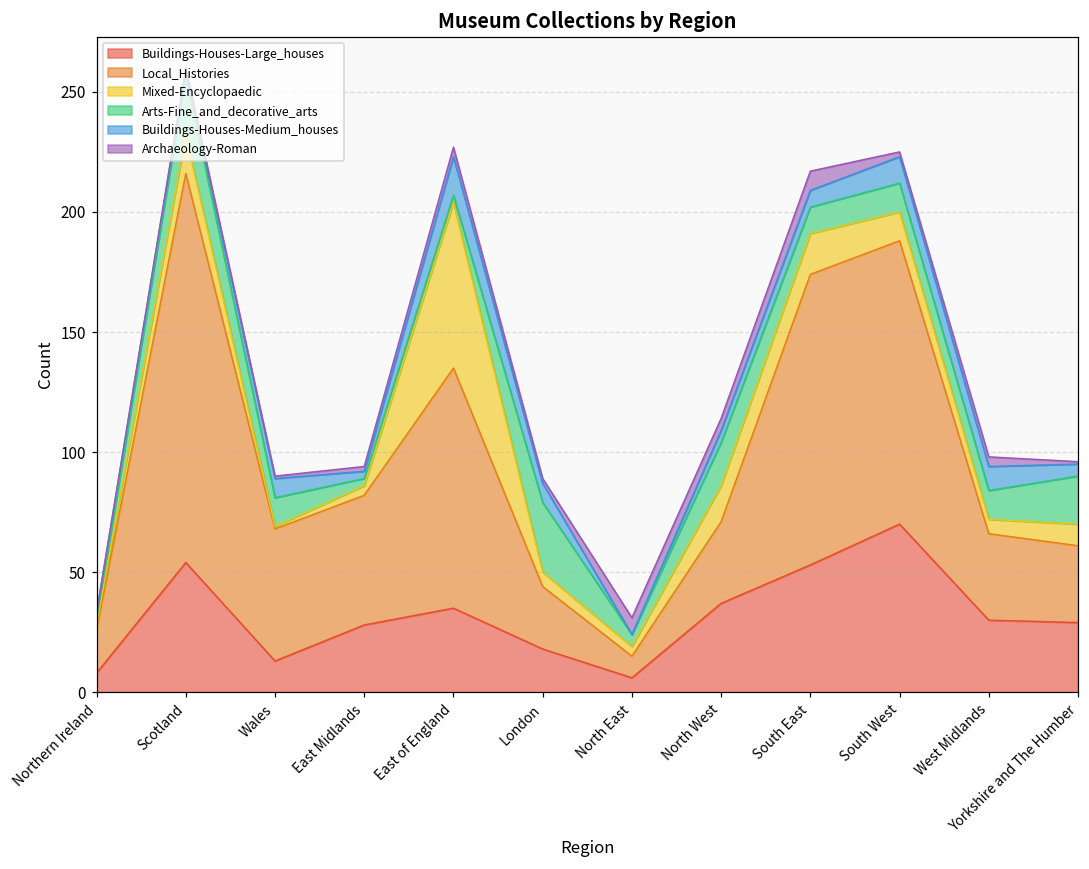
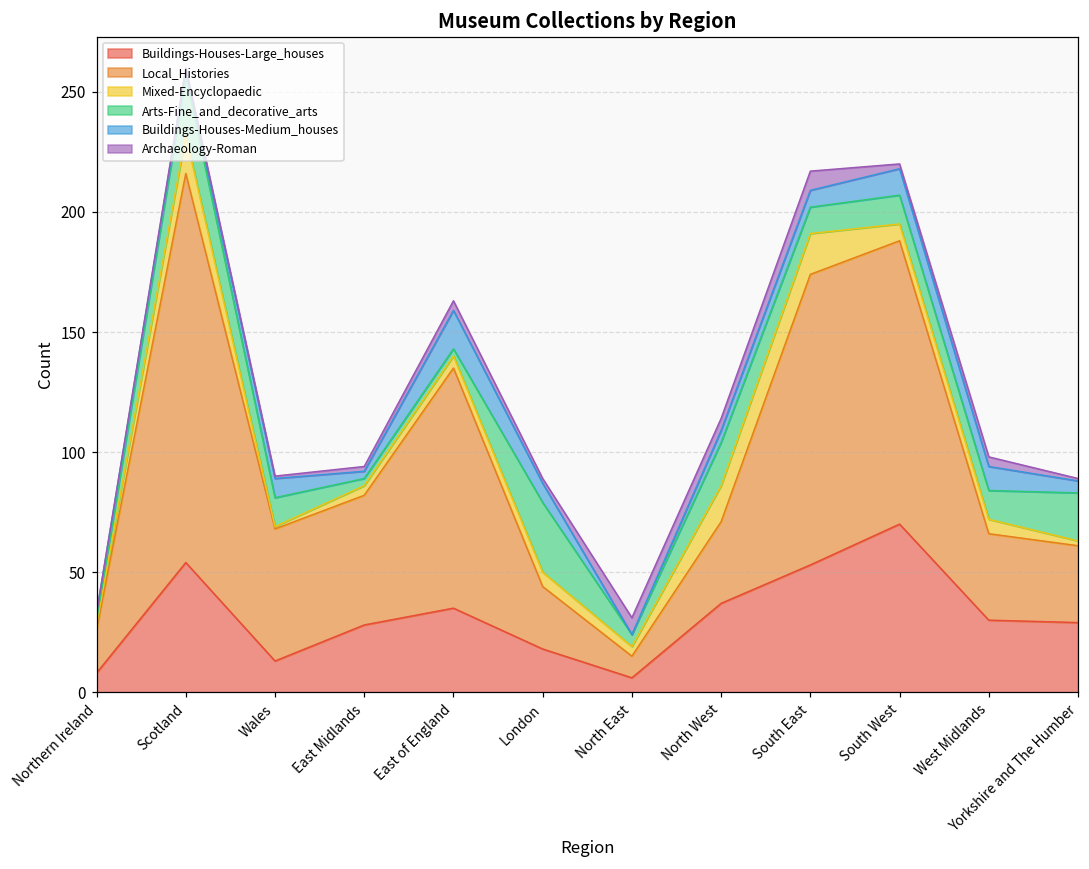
  {
    "Mixed-Encyclopaedic": {
      "Northern Ireland": 2,
      "East Midlands": 4,
-     "East of England": 69,
+     "East of England": 5,
      "London": 6,
      "North East": 4,
      "North West": 15,
      "South East": 17,
-     "South West": 12,
+     "South West": 7,
      "West Midlands": 6,
-     "Yorkshire and The Humber": 9
+     "Yorkshire and The Humber": 2
    },
    "Arts-Fine_and_decorative_arts": {
      "Northern Ireland": 2,
      "Wales": 12,
      "East Midlands": 3,
      "East of England": 3,
      "London": 29,
      "North West": 18,
      "South East": 11,
      "South West": 12,
      "West Midlands": 12,
      "Yorkshire and The Humber": 20
    },
    "Buildings-Houses-Medium_houses": {
      "East Midlands": 3,
      "East of England": 16,
      "London": 8,
      "North West": 5,
      "South East": 7,
      "South West": 11,
      "West Midlands": 10
    },
    "Archaeology-Roman": {
      "East Midlands": 2,
      "East of England": 4,
      "London": 2,
      "North East": 7,
      "North West": 5,
      "South East": 8,
      "South West": 2,
      "West Midlands": 4
    }
  }
